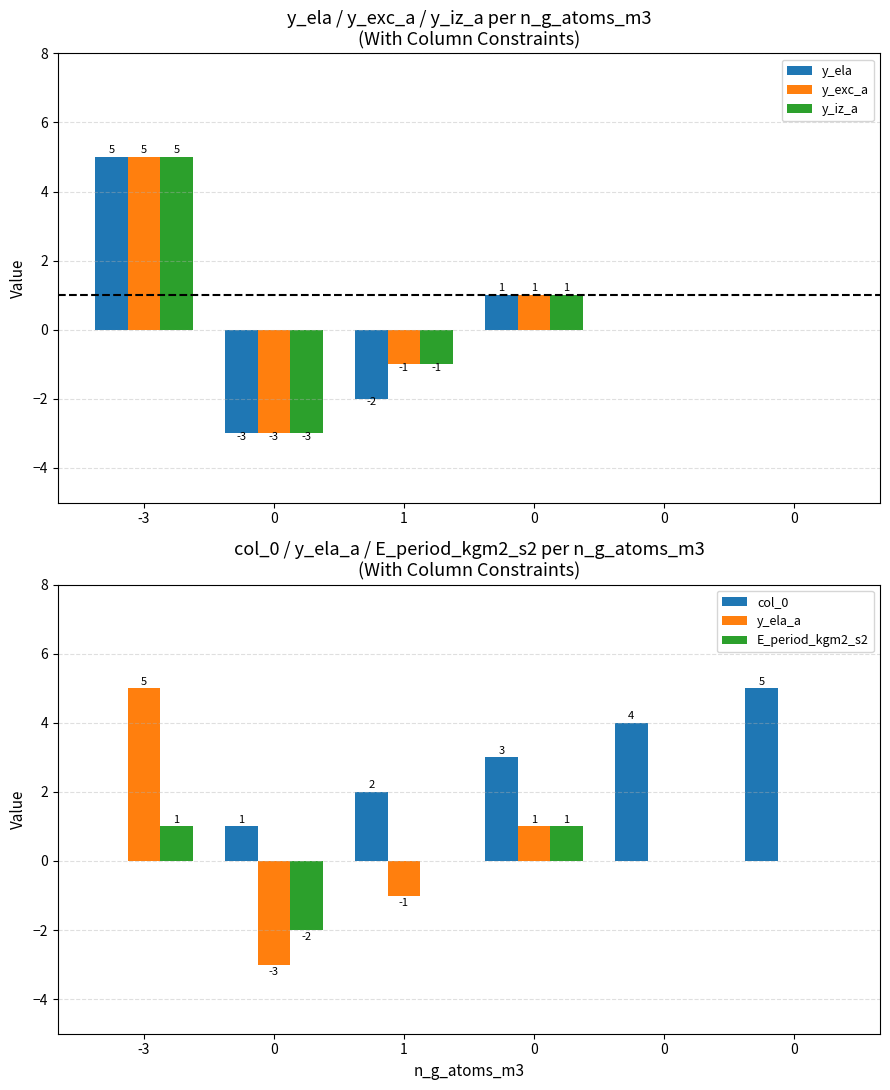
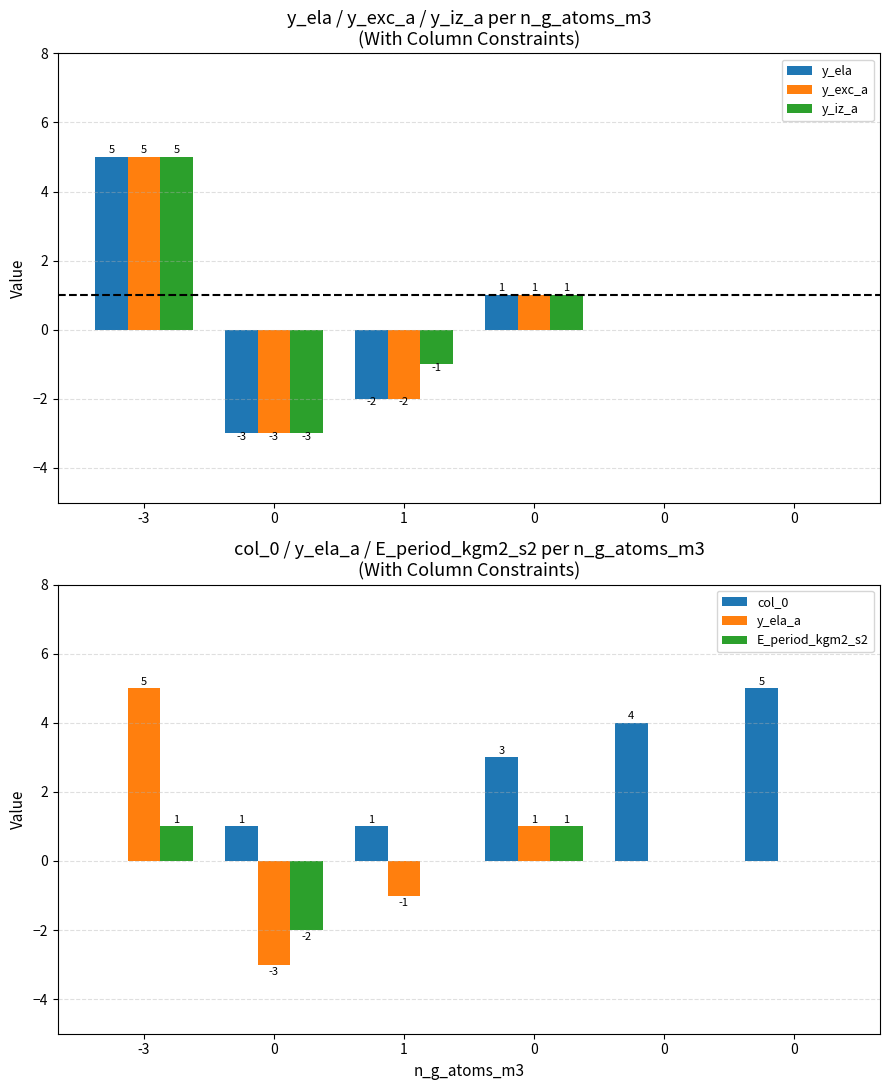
  {
    "y_ela / y_exc_a / y_iz_a per n_g_atoms_m3 (With Column Constraints)": {
      "y_ela": {
        "-3": 5,
        "1": -2
      },
      "y_exc_a": {
        "-3": 5,
-       "1": -1
+       "1": -2
      },
      "y_iz_a": {
        "-3": 5,
        "1": -1
      }
    },
    "col_0 / y_ela_a / E_period_kgm2_s2 per n_g_atoms_m3 (With Column Constraints)": {
      "col_0": {
-       "1": 2
+       "1": 1
      },
      "y_ela_a": {
        "-3": 5,
        "1": -1
      },
      "E_period_kgm2_s2": {
        "-3": 1
      }
    }
  }
